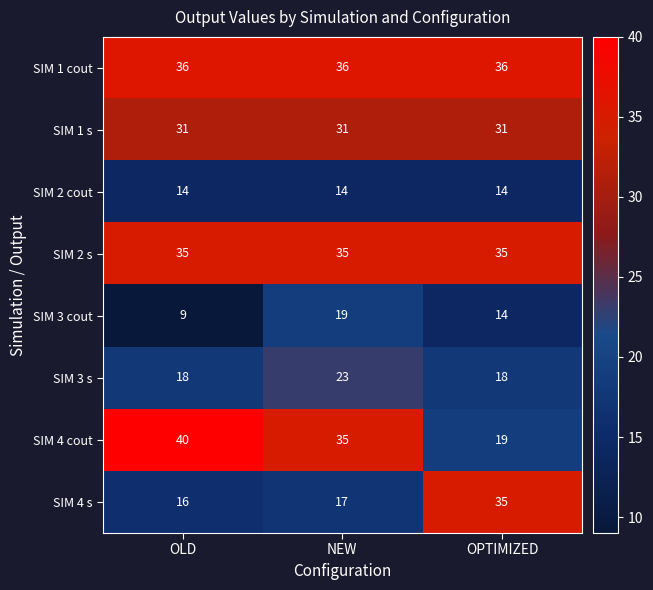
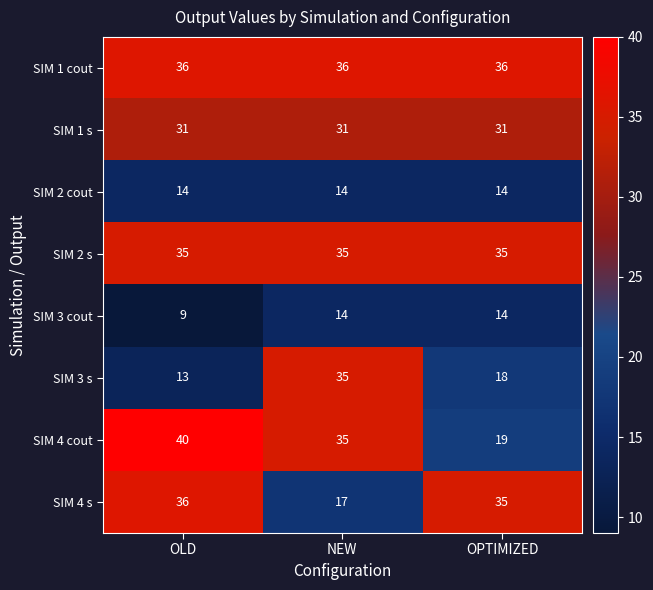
  {
    "SIM 1 cout": {
      "OLD": 36,
      "NEW": 36,
      "OPTIMIZED": 36
    },
    "SIM 1 s": {
      "OLD": 31,
      "NEW": 31,
      "OPTIMIZED": 31
    },
    "SIM 2 cout": {
      "OLD": 14,
      "NEW": 14,
      "OPTIMIZED": 14
    },
    "SIM 2 s": {
      "OLD": 35,
      "NEW": 35,
      "OPTIMIZED": 35
    },
    "SIM 3 cout": {
      "OLD": 9,
-     "NEW": 19,
+     "NEW": 14,
      "OPTIMIZED": 14
    },
    "SIM 3 s": {
-     "OLD": 18,
-     "NEW": 23,
+     "OLD": 13,
+     "NEW": 35,
      "OPTIMIZED": 18
    },
    "SIM 4 cout": {
      "OLD": 40,
      "NEW": 35,
      "OPTIMIZED": 19
    },
    "SIM 4 s": {
-     "OLD": 16,
+     "OLD": 36,
      "NEW": 17,
      "OPTIMIZED": 35
    }
  }
